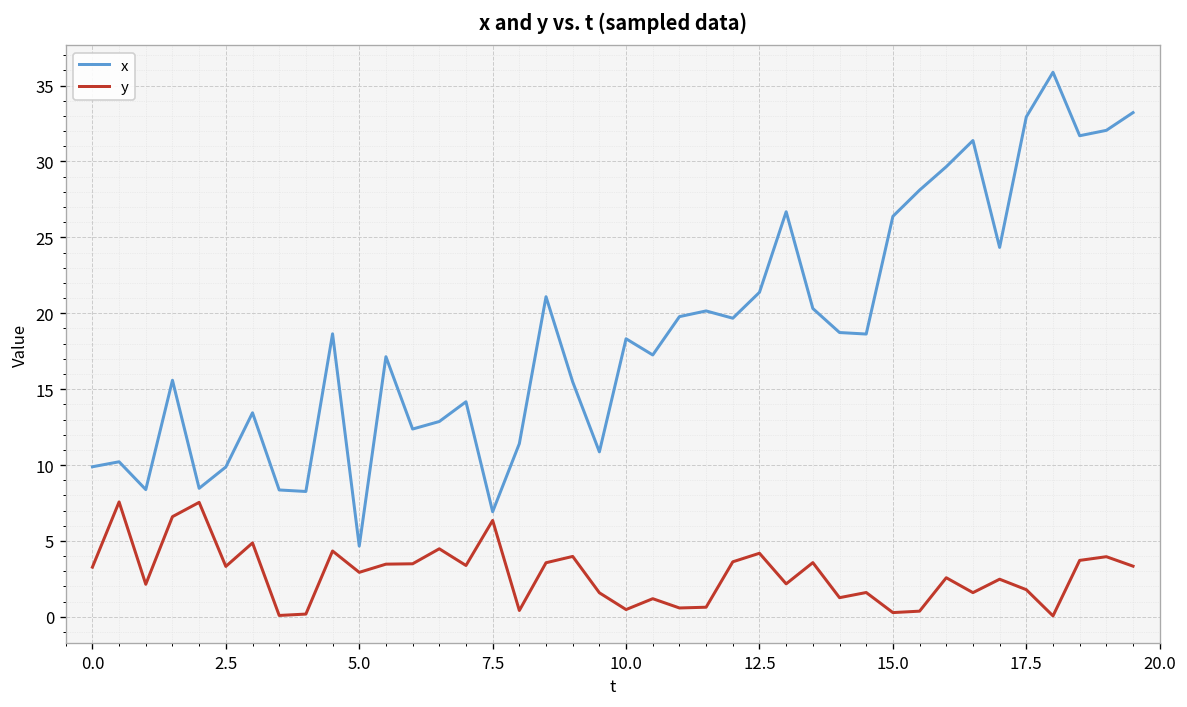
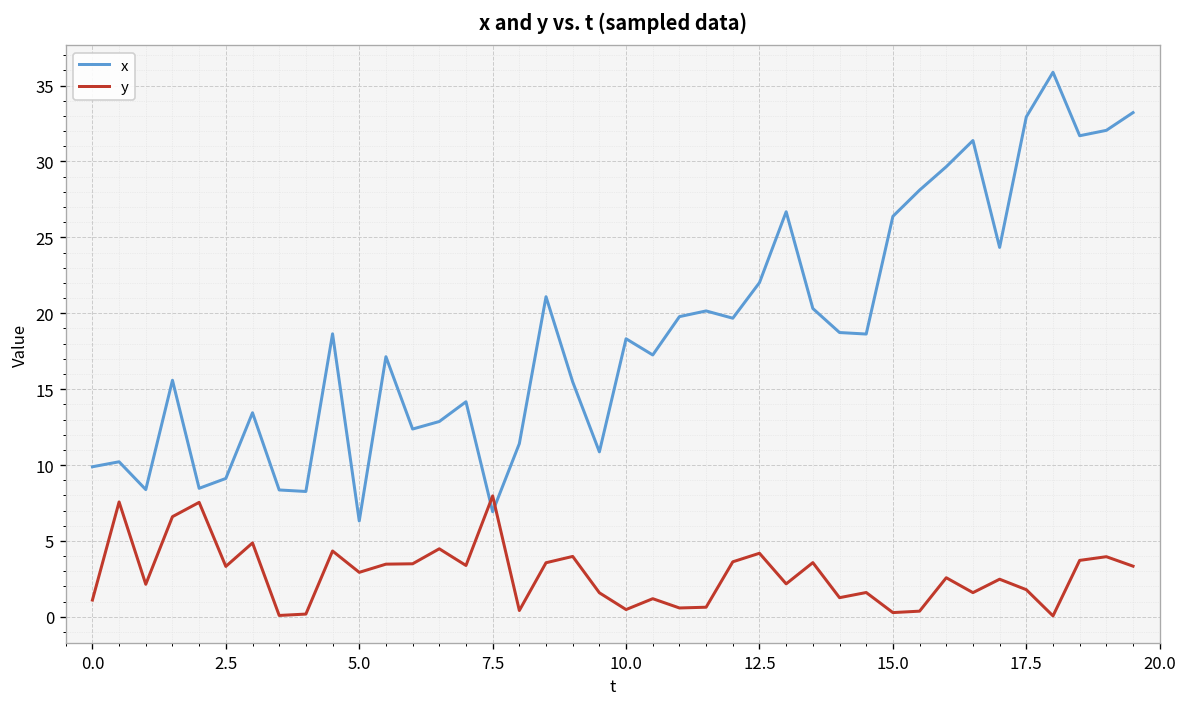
  {
    "x": {
      "0.0": 9.9,
-     "2.5": 9.9,
-     "5.0": 4.7,
+     "2.5": 9.1,
+     "5.0": 6.3,
      "7.5": 6.9,
      "10.0": 18.3,
-     "12.5": 21.4,
+     "12.5": 22.0,
      "15.0": 26.4,
      "17.5": 32.9
    },
    "y": {
-     "0.0": 3.3,
+     "0.0": 1.1,
      "2.5": 3.3,
      "5.0": 2.9,
-     "7.5": 6.4,
+     "7.5": 8.0,
      "10.0": 0.5,
      "12.5": 4.2,
      "15.0": 0.3,
      "17.5": 1.8
    }
  }
